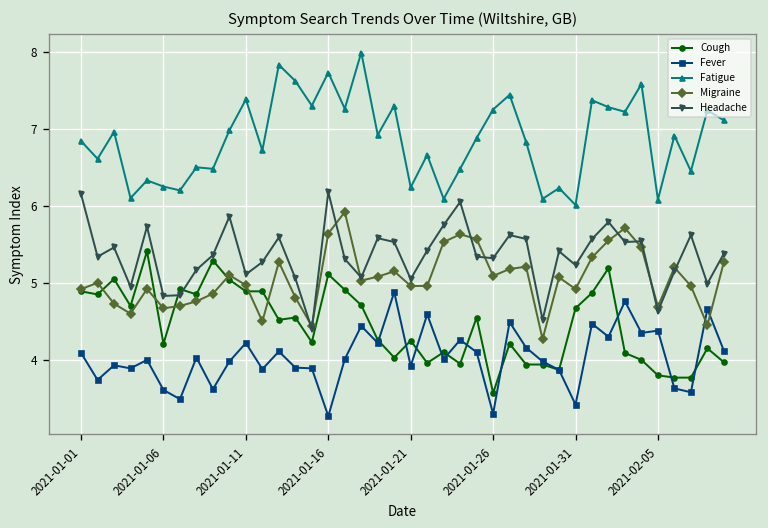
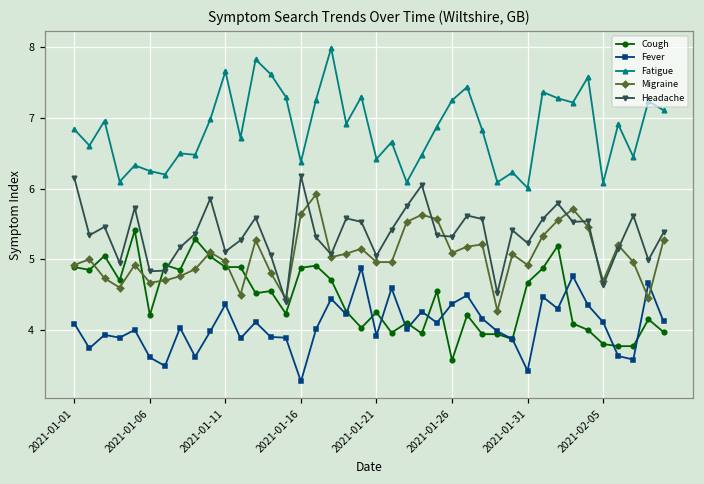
  {
    "Cough": {
      "2021-01-06": 4.2,
      "2021-01-11": 4.9,
-     "2021-01-16": 5.1,
+     "2021-01-16": 4.9,
      "2021-01-21": 4.3,
      "2021-01-26": 3.6,
      "2021-01-31": 4.7,
      "2021-02-05": 3.8
    },
    "Fever": {
      "2021-01-01": 4.1,
      "2021-01-06": 3.6,
-     "2021-01-11": 4.2,
+     "2021-01-11": 4.4,
      "2021-01-16": 3.3,
      "2021-01-21": 3.9,
-     "2021-01-26": 3.3,
+     "2021-01-26": 4.4,
      "2021-01-31": 3.4,
-     "2021-02-05": 4.4
+     "2021-02-05": 4.1
    },
    "Fatigue": {
      "2021-01-01": 6.8,
      "2021-01-06": 6.3,
-     "2021-01-11": 7.4,
-     "2021-01-16": 7.7,
-     "2021-01-21": 6.2,
+     "2021-01-11": 7.7,
+     "2021-01-16": 6.4,
+     "2021-01-21": 6.4,
      "2021-01-26": 7.3,
      "2021-01-31": 6.0,
      "2021-02-05": 6.1
    }
  }
